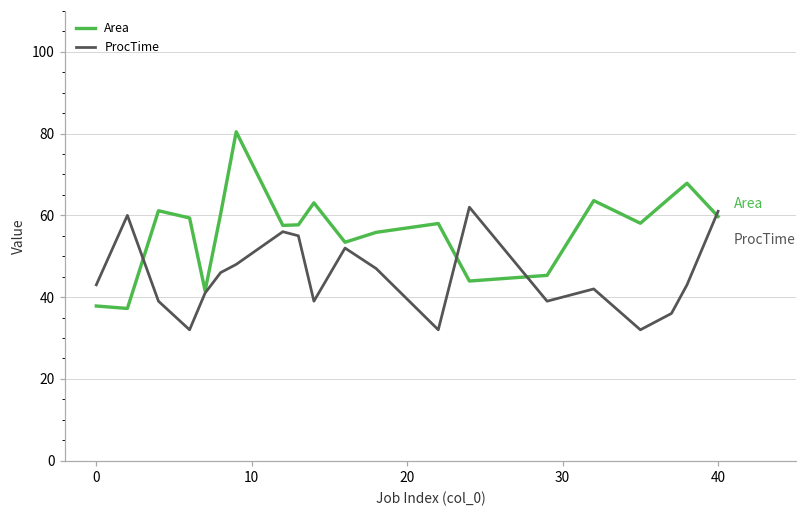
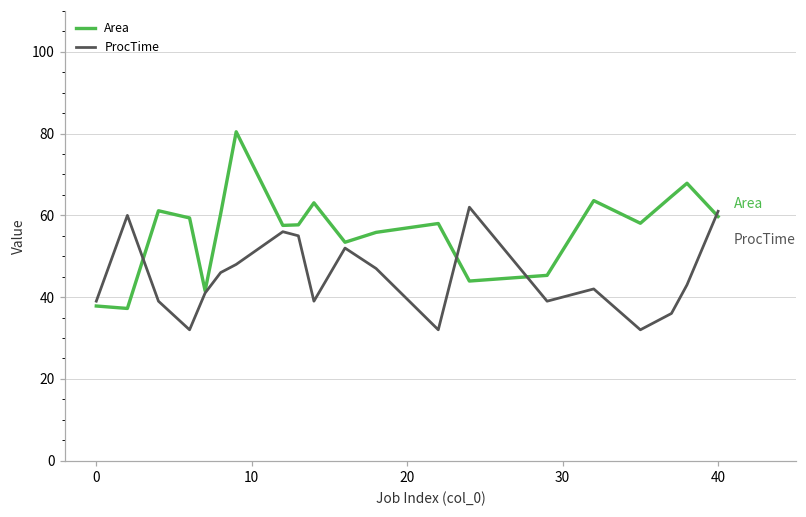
  {
    "Area": {
      "0": 38,
      "40": 60
    },
    "ProcTime": {
-     "0": 43,
+     "0": 39,
      "40": 61
    }
  }
